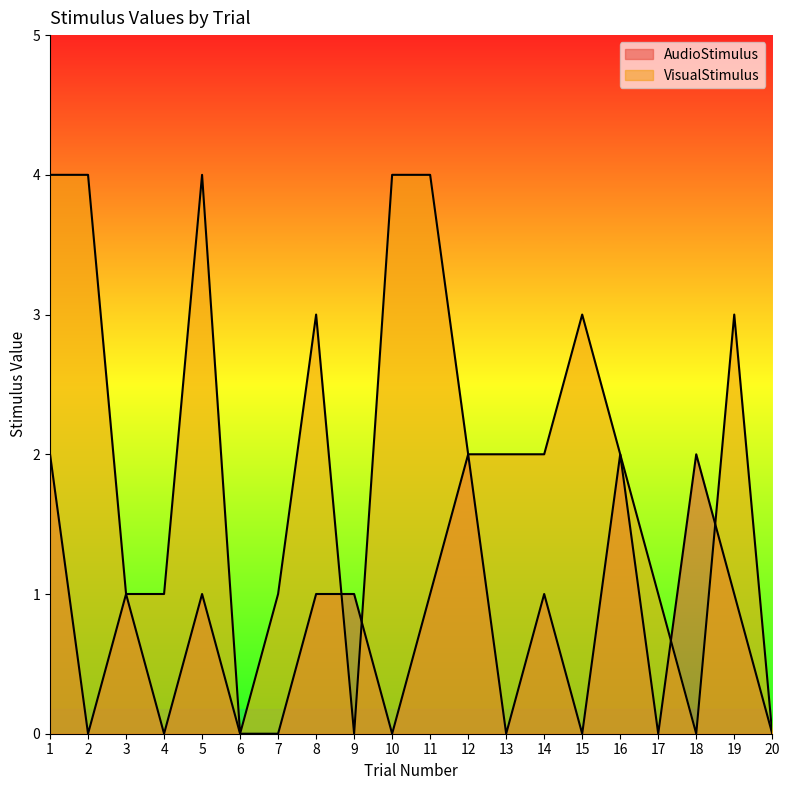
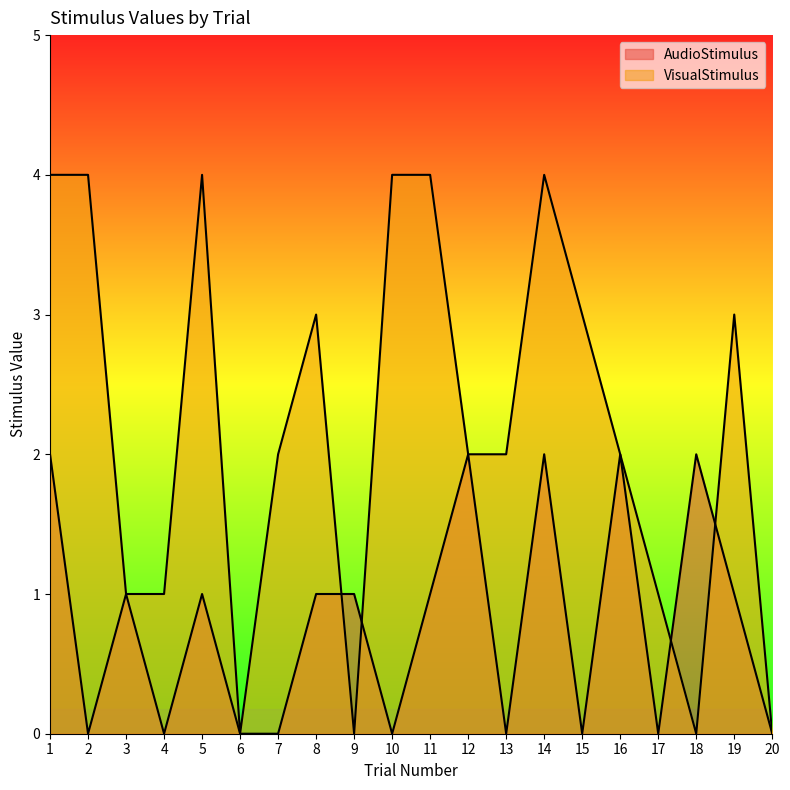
  {
    "AudioStimulus": {
      "1": 2,
      "2": 0,
      "4": 0,
      "5": 1,
      "7": 0,
      "8": 1,
      "9": 1,
      "10": 0,
      "11": 1,
      "13": 0,
-     "14": 1,
+     "14": 2,
      "15": 0,
      "17": 0,
      "18": 2,
      "19": 1
    },
    "VisualStimulus": {
      "1": 4,
      "2": 4,
      "4": 1,
      "5": 4,
-     "7": 1,
+     "7": 2,
      "8": 3,
      "9": 0,
      "10": 4,
      "11": 4,
      "13": 2,
-     "14": 2,
+     "14": 4,
      "15": 3,
      "17": 1,
      "18": 0,
      "19": 3
    }
  }
